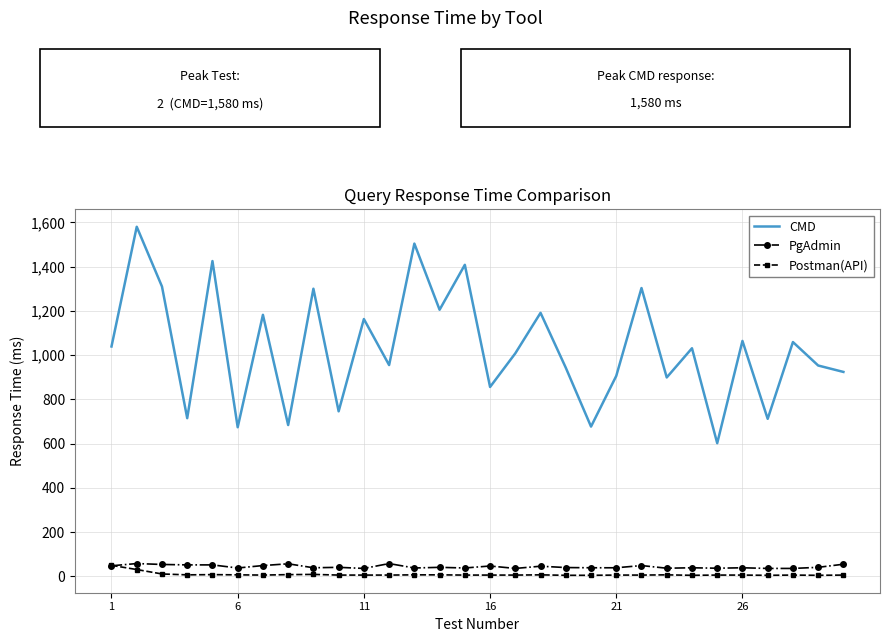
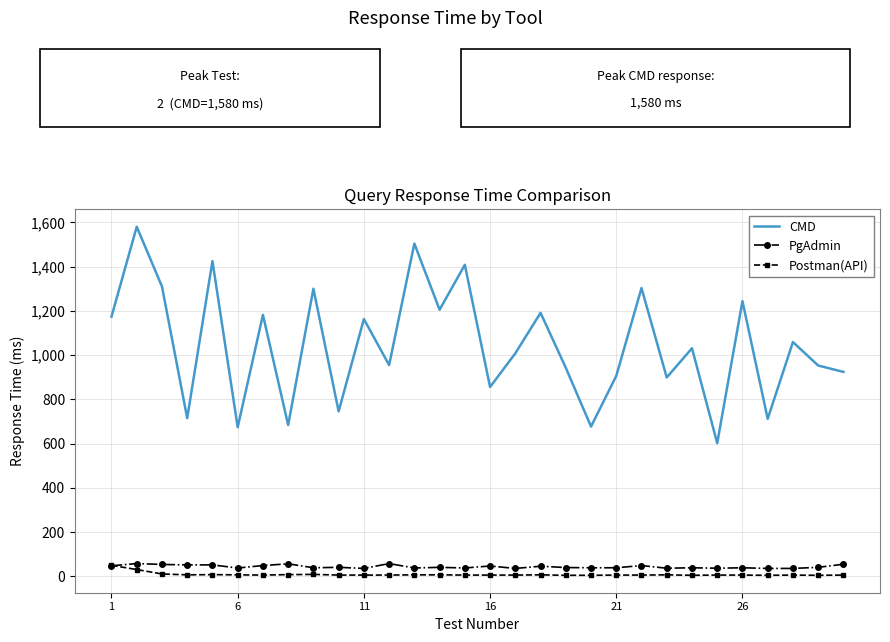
  {
    "CMD": {
-     "1": "1,040",
+     "1": "1,170",
      "6": "670",
      "11": "1,160",
      "16": "860",
      "21": "910",
-     "26": "1,060"
+     "26": "1,240"
    }
  }
